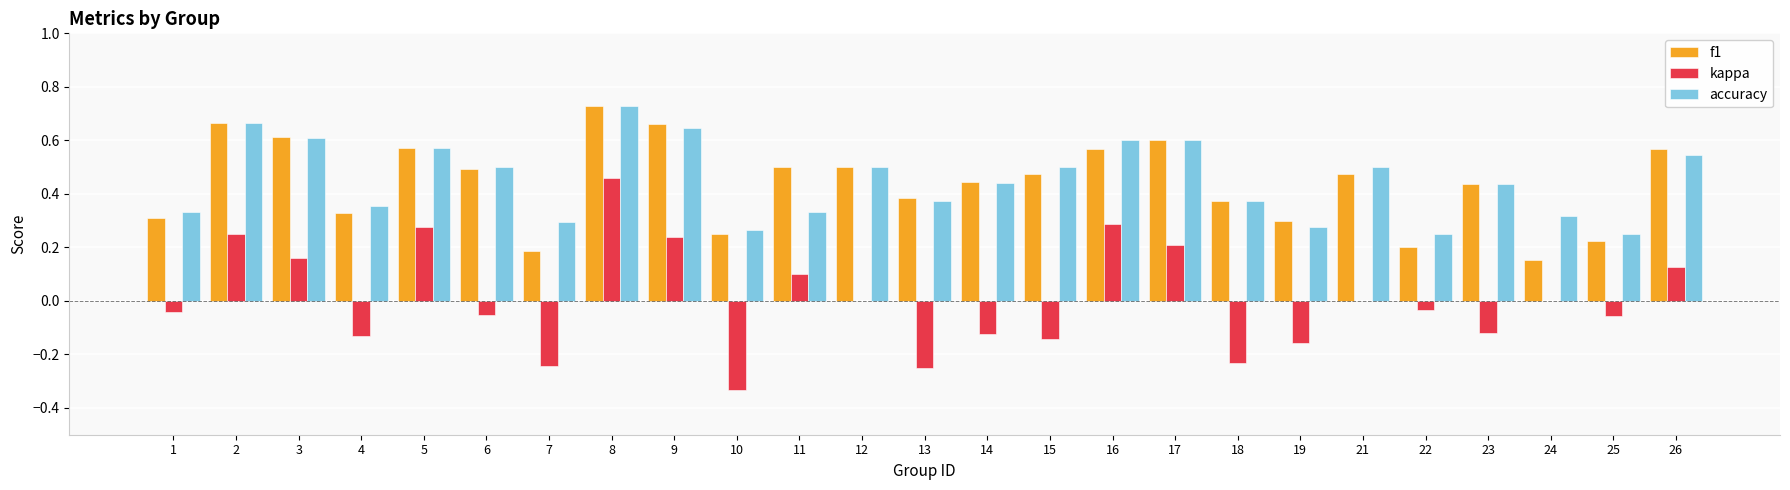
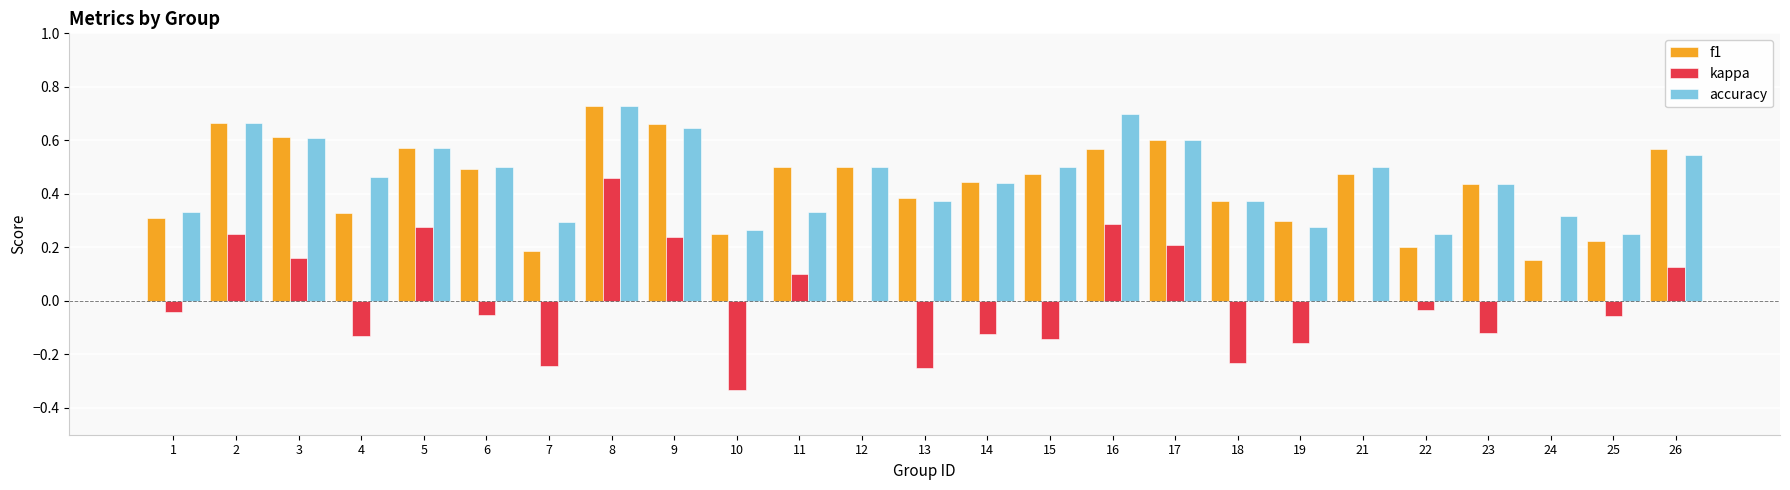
  {
    "f1": {
      "1": 0.31,
      "2": 0.67,
      "3": 0.61,
      "4": 0.33,
      "5": 0.57,
      "6": 0.49,
      "7": 0.19,
      "8": 0.73,
      "9": 0.66,
      "10": 0.25,
      "11": 0.50,
      "12": 0.50,
      "13": 0.38,
      "14": 0.44,
      "15": 0.47,
      "16": 0.57,
      "17": 0.60,
      "18": 0.37,
      "19": 0.30,
      "21": 0.48,
      "22": 0.20,
      "23": 0.44,
      "24": 0.15,
      "25": 0.23,
      "26": 0.57
    },
    "kappa": {
      "1": -0.04,
      "2": 0.25,
      "3": 0.16,
      "4": -0.13,
      "5": 0.28,
      "6": -0.05,
      "7": -0.24,
      "8": 0.46,
      "9": 0.24,
      "10": -0.33,
      "11": 0.10,
      "12": 0.00,
      "13": -0.25,
      "14": -0.13,
      "15": -0.14,
      "16": 0.29,
      "17": 0.21,
      "18": -0.23,
      "19": -0.16,
      "21": 0.00,
      "22": -0.03,
      "23": -0.12,
      "24": 0.00,
      "25": -0.06,
      "26": 0.13
    },
    "accuracy": {
      "1": 0.33,
      "2": 0.67,
      "3": 0.61,
-     "4": 0.35,
+     "4": 0.46,
      "5": 0.57,
      "6": 0.50,
      "7": 0.29,
      "8": 0.73,
      "9": 0.65,
      "10": 0.27,
      "11": 0.33,
      "12": 0.50,
      "13": 0.38,
      "14": 0.44,
      "15": 0.50,
-     "16": 0.6,
+     "16": 0.7,
      "17": 0.60,
      "18": 0.38,
      "19": 0.28,
      "21": 0.50,
      "22": 0.25,
      "23": 0.44,
      "24": 0.32,
      "25": 0.25,
      "26": 0.55
    }
  }
